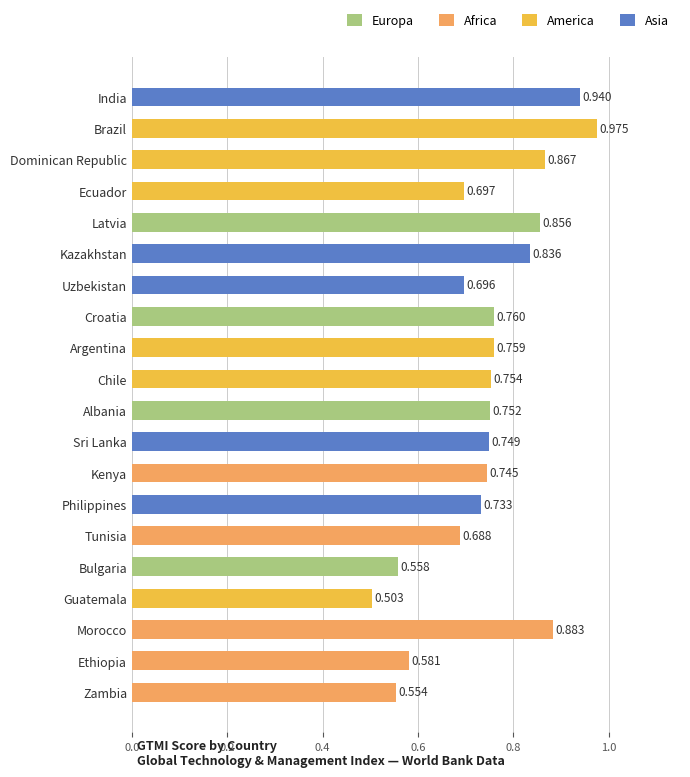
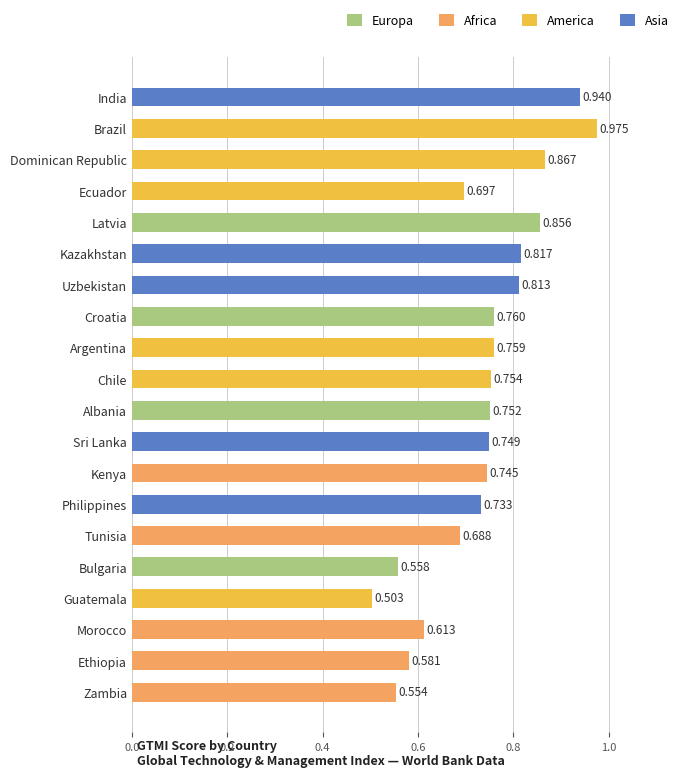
  {
    "India": 0.940,
    "Brazil": 0.975,
    "Dominican Republic": 0.867,
    "Ecuador": 0.697,
    "Latvia": 0.856,
-   "Kazakhstan": 0.836,
-   "Uzbekistan": 0.696,
+   "Kazakhstan": 0.817,
+   "Uzbekistan": 0.813,
    "Croatia": 0.760,
    "Argentina": 0.759,
    "Chile": 0.754,
    "Albania": 0.752,
    "Sri Lanka": 0.749,
    "Kenya": 0.745,
    "Philippines": 0.733,
    "Tunisia": 0.688,
    "Bulgaria": 0.558,
    "Guatemala": 0.503,
-   "Morocco": 0.883,
+   "Morocco": 0.613,
    "Ethiopia": 0.581,
    "Zambia": 0.554
  }
